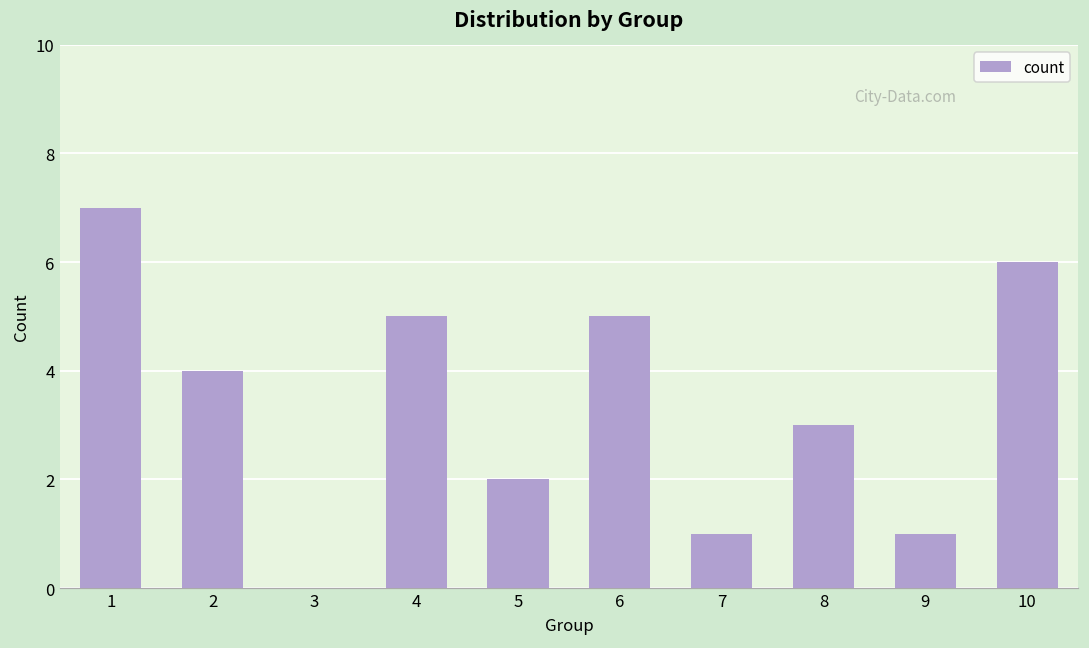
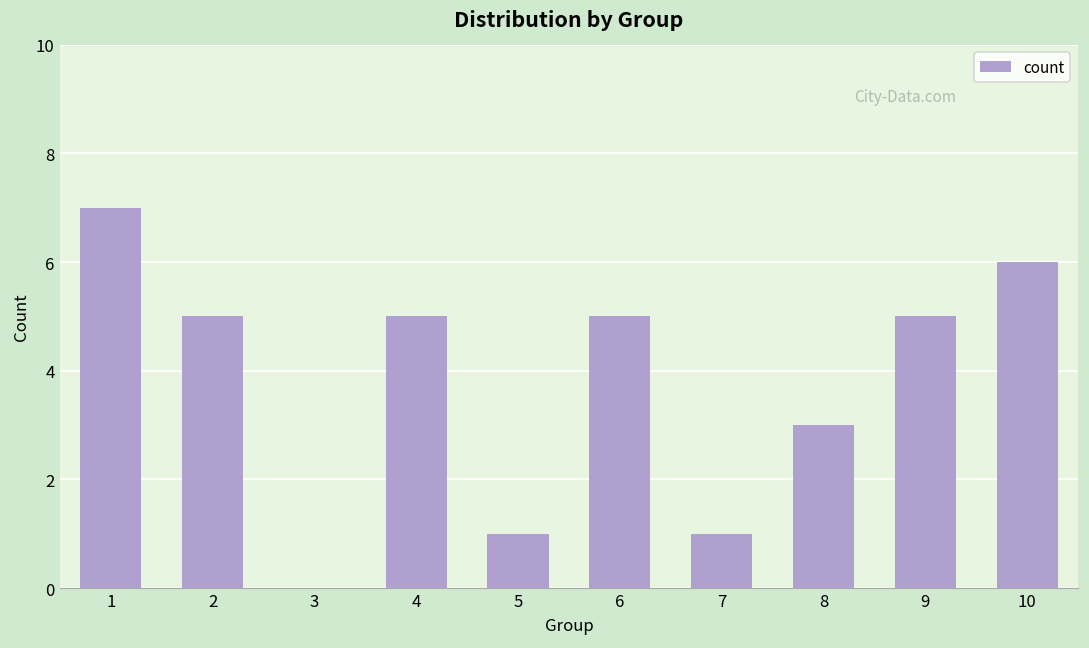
  {
    "1": 7,
-   "2": 4,
+   "2": 5,
    "3": 0,
    "4": 5,
-   "5": 2,
+   "5": 1,
    "6": 5,
    "7": 1,
    "8": 3,
-   "9": 1,
+   "9": 5,
    "10": 6
  }
